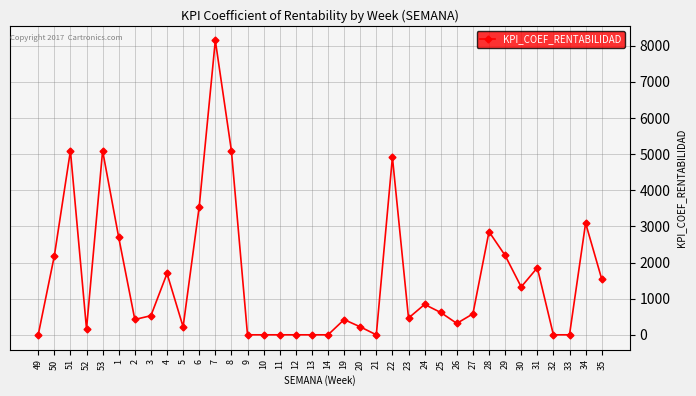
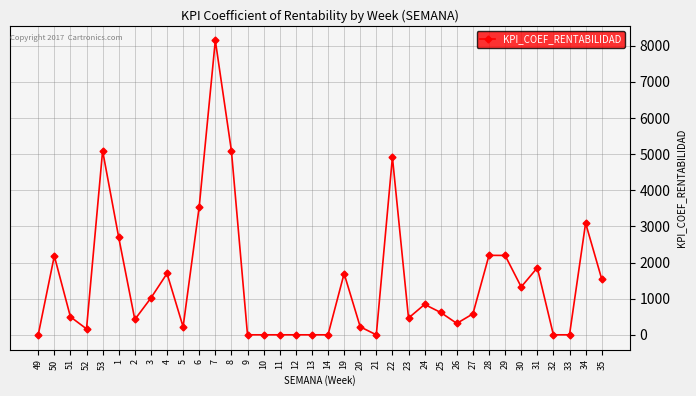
  {
    "49": 0,
    "50": 2200,
-   "51": 5100,
+   "51": 500,
    "52": 200,
    "53": 5100,
    "1": 2700,
    "2": 400,
-   "3": 500,
+   "3": 1000,
    "4": 1700,
    "5": 200,
    "6": 3500,
    "7": 8100,
    "8": 5100,
    "9": 0,
    "10": 0,
    "11": 0,
    "12": 0,
    "13": 0,
    "14": 0,
-   "19": 400,
+   "19": 1700,
    "20": 200,
    "21": 0,
    "22": 4900,
    "23": 500,
    "24": 800,
    "25": 600,
    "26": 300,
    "27": 600,
-   "28": 2900,
+   "28": 2200,
    "29": 2200,
    "30": 1300,
    "31": 1900,
    "32": 0,
    "33": 0,
    "34": 3100,
    "35": 1500
  }
